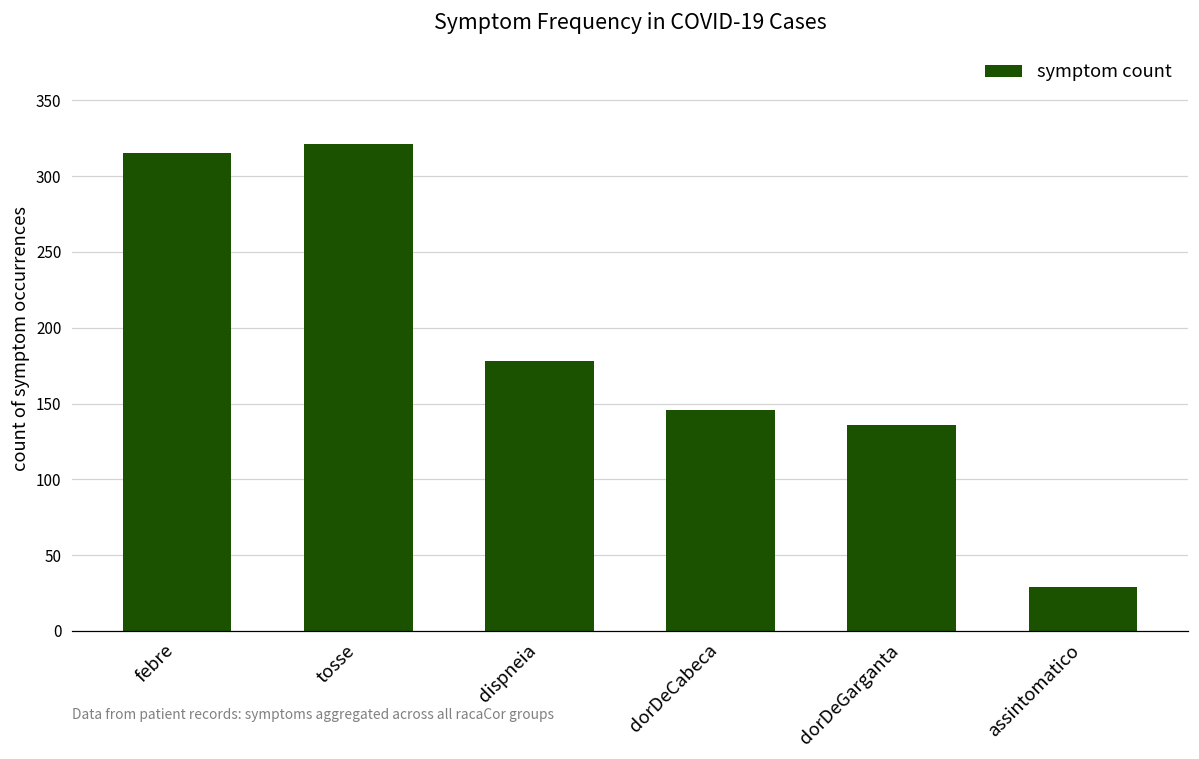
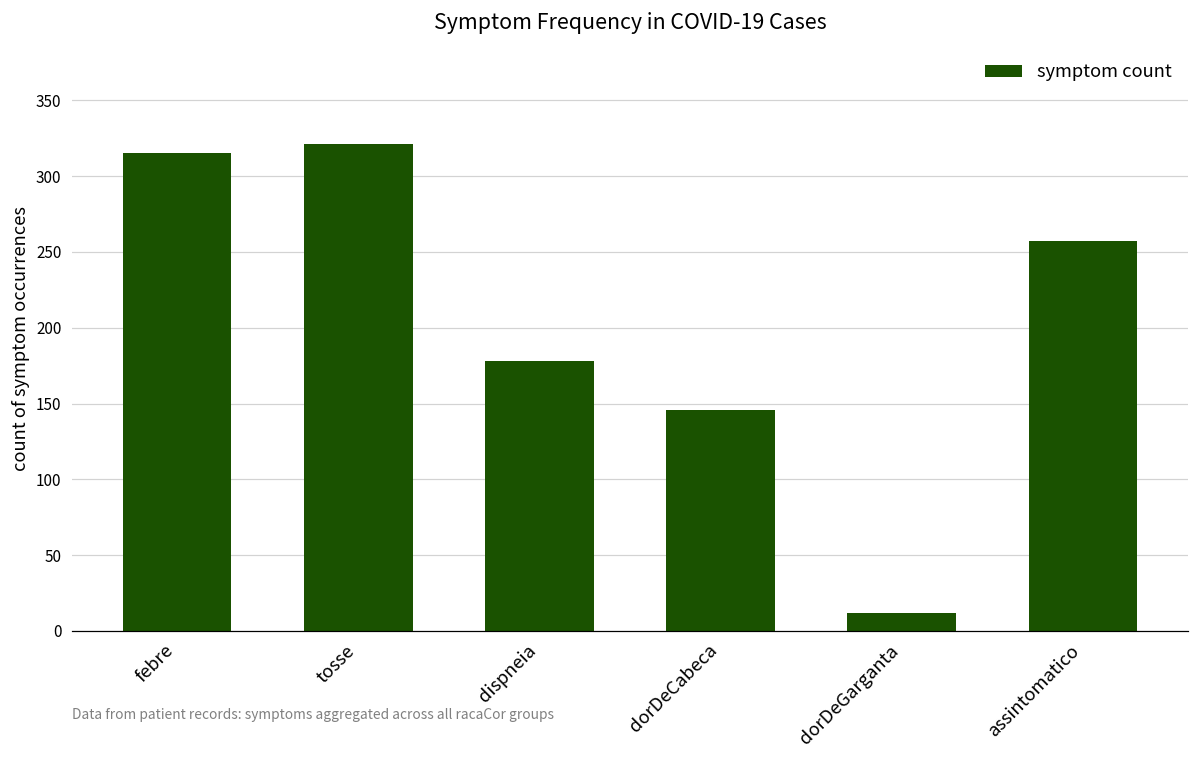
  {
    "febre": 315,
    "tosse": 321,
    "dispneia": 178,
    "dorDeCabeca": 146,
-   "dorDeGarganta": 136,
-   "assintomatico": 29
+   "dorDeGarganta": 12,
+   "assintomatico": 257
  }
